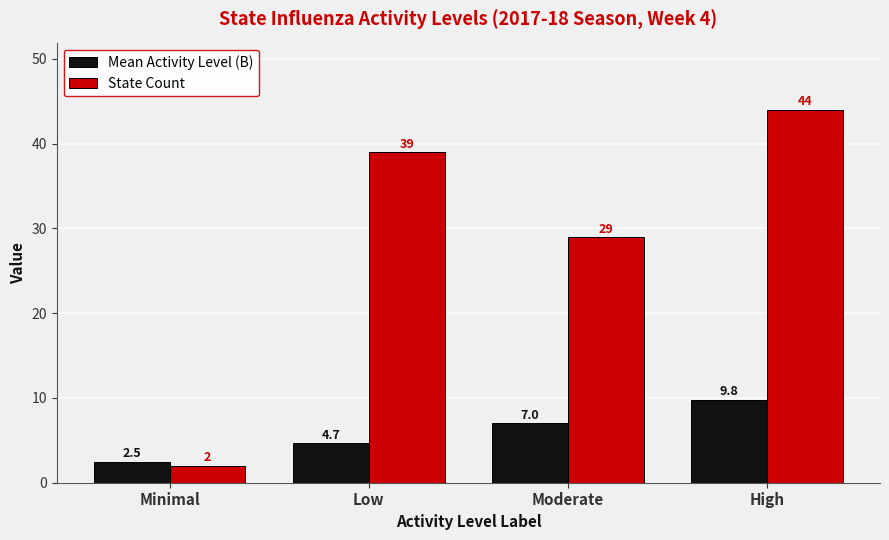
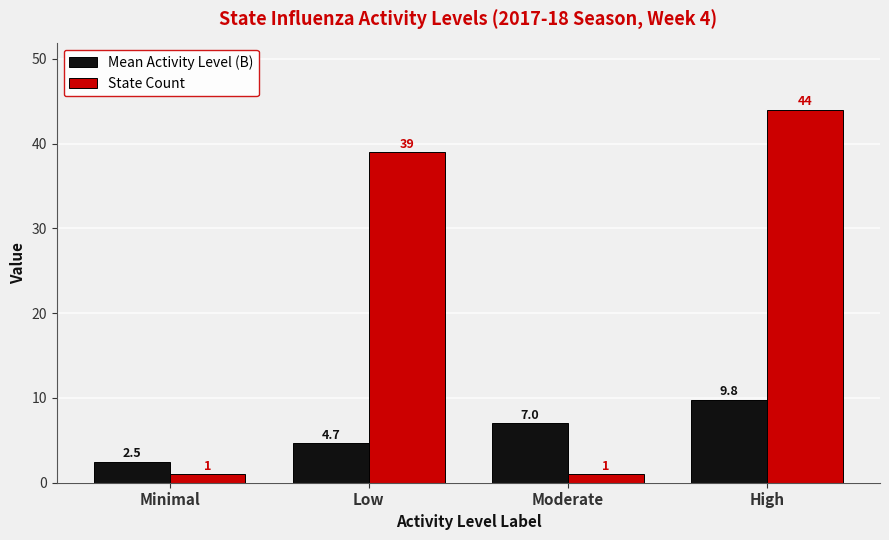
  {
    "Mean Activity Level (B)": {
      "Minimal": 2.5,
      "Low": 4.7,
      "Moderate": 7.0,
      "High": 9.8
    },
    "State Count": {
-     "Minimal": 2,
+     "Minimal": 1,
      "Low": 39,
-     "Moderate": 29,
+     "Moderate": 1,
      "High": 44
    }
  }
